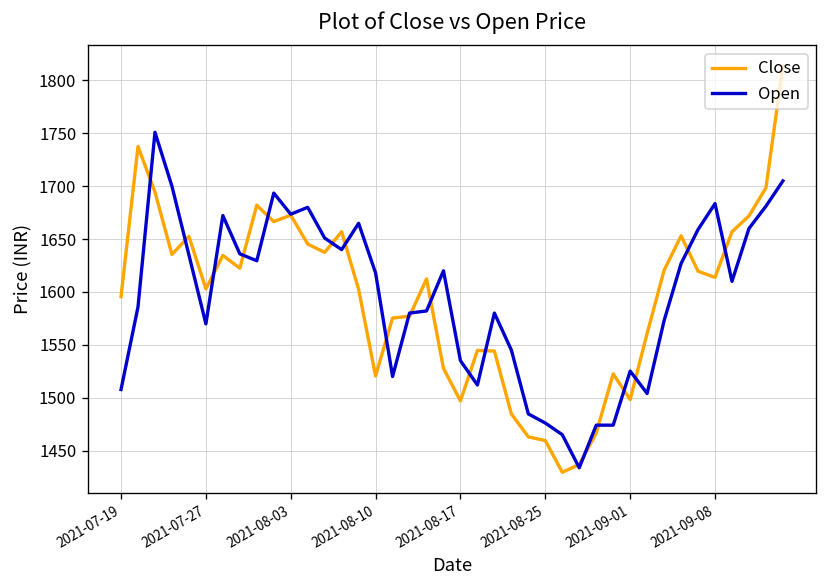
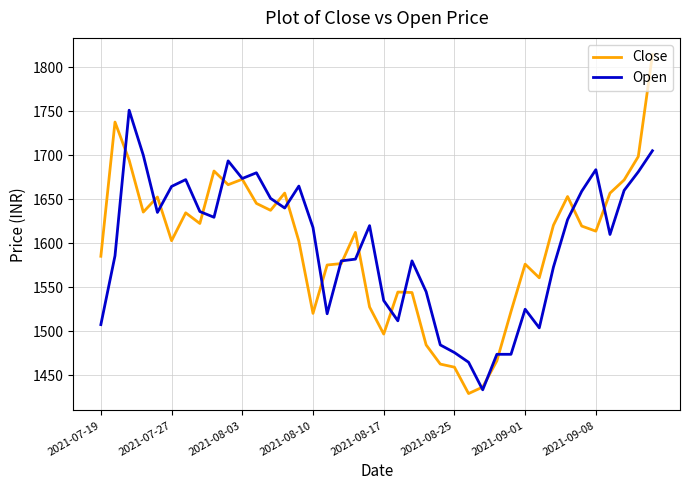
  {
    "Close": {
-     "2021-07-19": 1600,
+     "2021-07-19": 1590,
      "2021-07-27": 1600,
      "2021-08-10": 1520,
      "2021-08-17": 1500,
      "2021-08-25": 1460,
-     "2021-09-01": 1500,
+     "2021-09-01": 1580,
      "2021-09-08": 1610
    },
    "Open": {
      "2021-07-19": 1510,
-     "2021-07-27": 1570,
+     "2021-07-27": 1660,
      "2021-08-10": 1620,
      "2021-08-17": 1540,
      "2021-08-25": 1480,
      "2021-09-01": 1530,
      "2021-09-08": 1680
    }
  }
